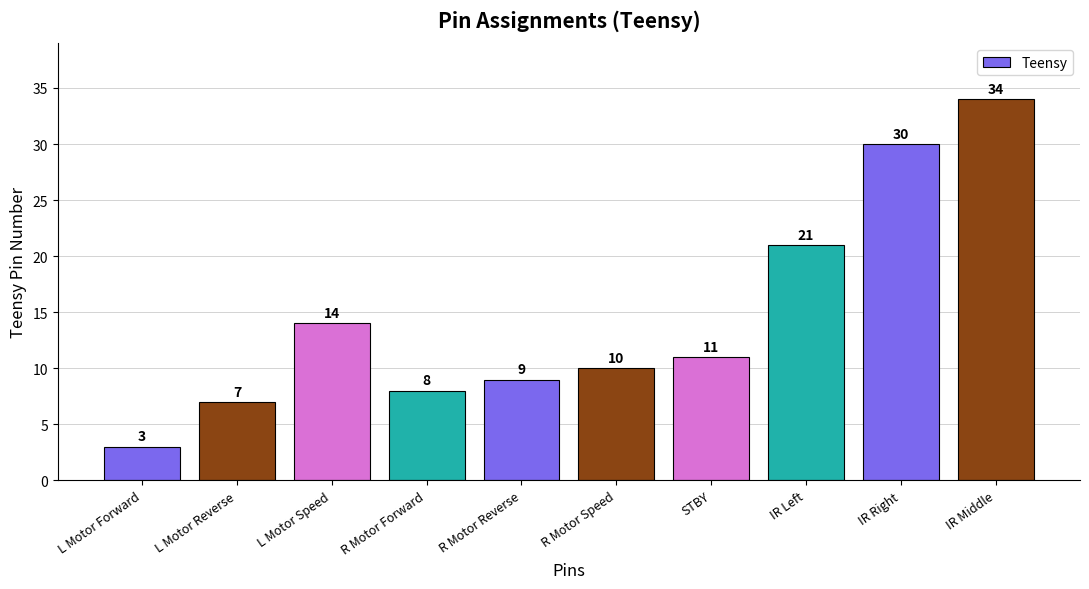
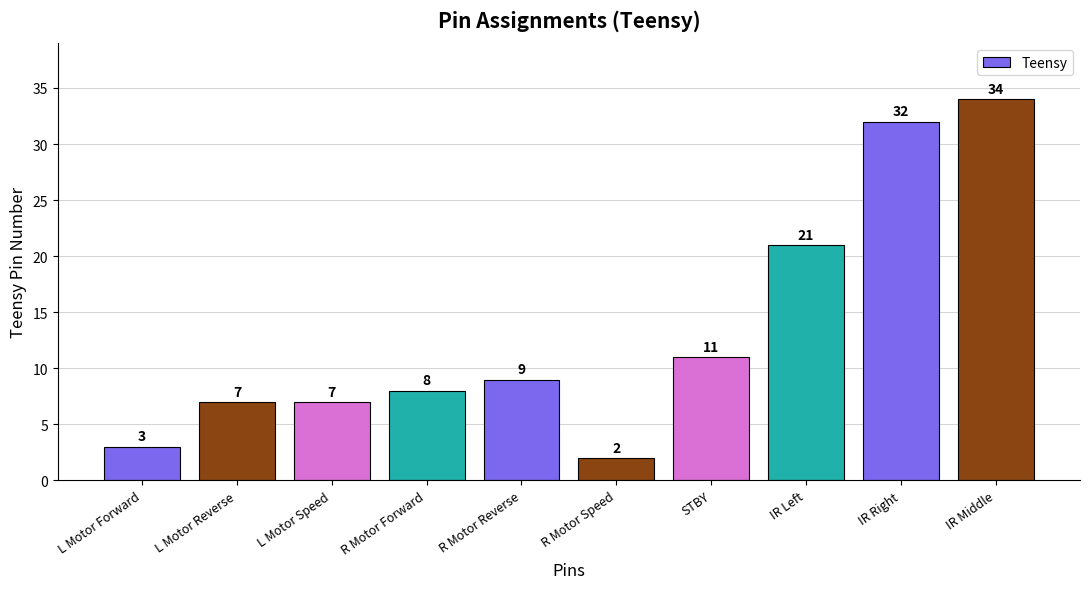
  {
    "L Motor Forward": 3,
    "L Motor Reverse": 7,
-   "L Motor Speed": 14,
+   "L Motor Speed": 7,
    "R Motor Forward": 8,
    "R Motor Reverse": 9,
-   "R Motor Speed": 10,
+   "R Motor Speed": 2,
    "STBY": 11,
    "IR Left": 21,
-   "IR Right": 30,
+   "IR Right": 32,
    "IR Middle": 34
  }
